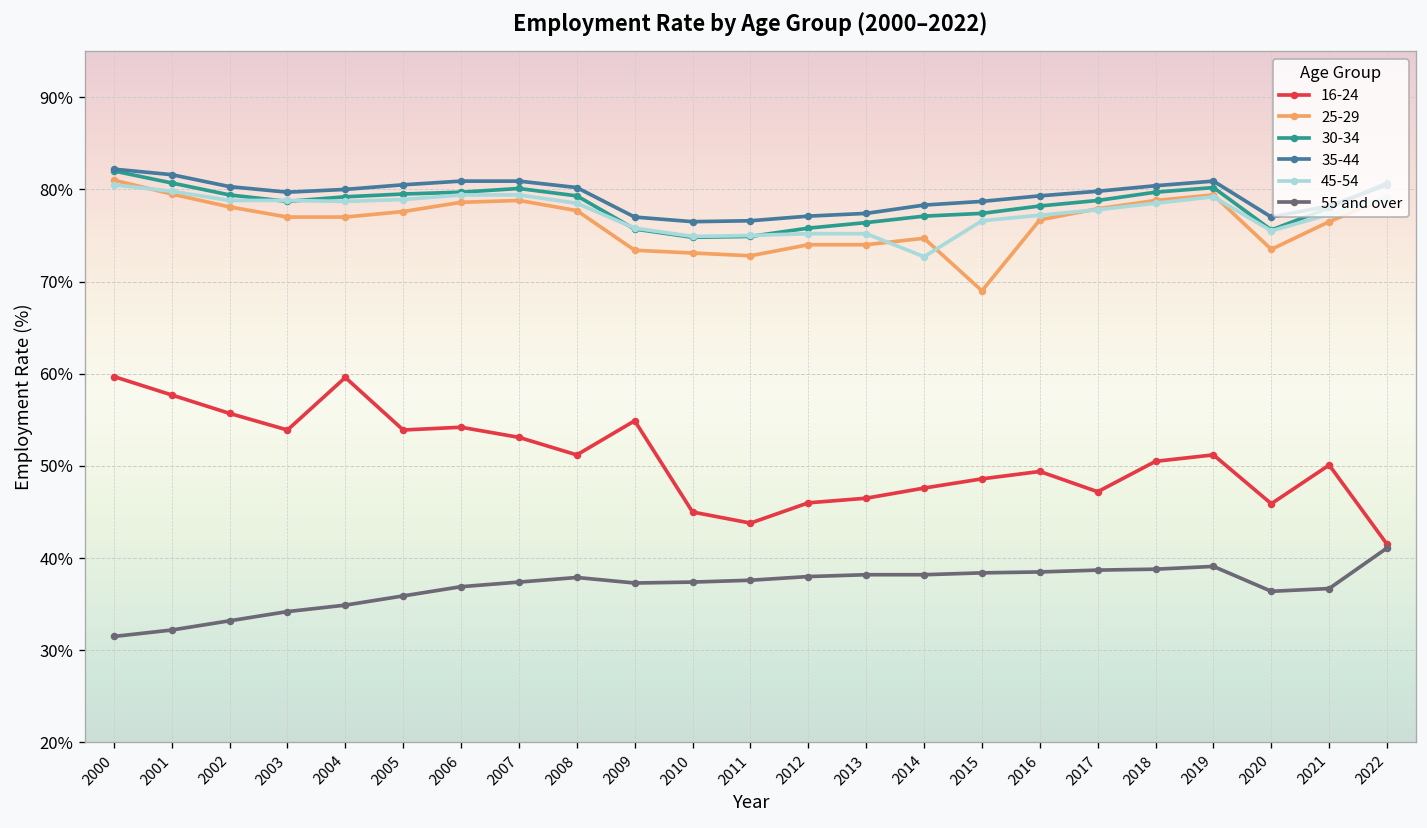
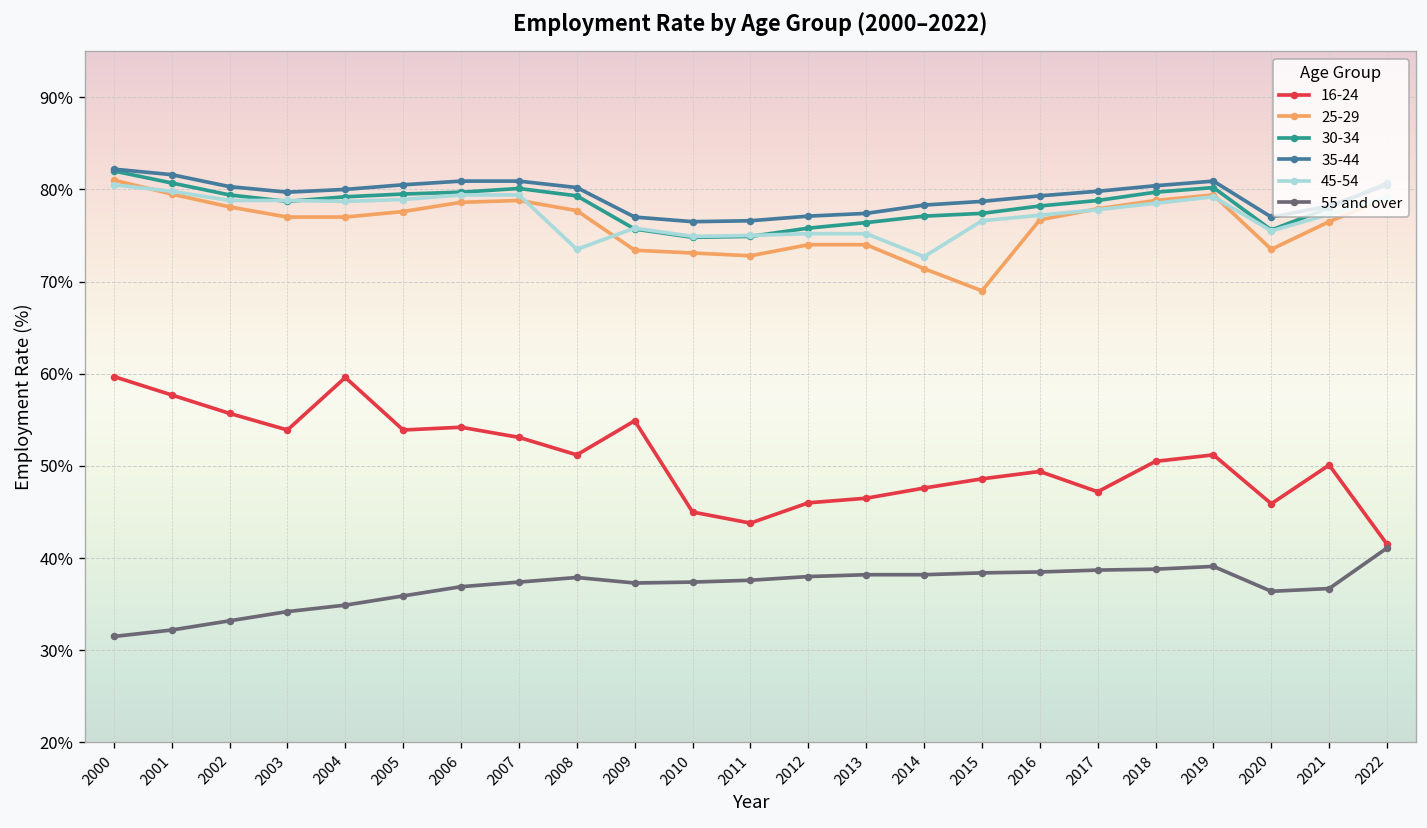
  {
    "16-24": {
      "2000": "60%",
      "2001": "58%",
      "2002": "56%",
      "2003": "54%",
      "2004": "60%",
      "2005": "54%",
      "2006": "54%",
      "2007": "53%",
      "2008": "51%",
      "2009": "55%",
      "2010": "45%",
      "2011": "44%",
      "2012": "46%",
      "2013": "47%",
      "2014": "48%",
      "2015": "49%",
      "2016": "49%",
      "2017": "47%",
      "2018": "51%",
      "2019": "51%",
      "2020": "46%",
      "2021": "50%",
      "2022": "42%"
    },
    "25-29": {
      "2000": "81%",
      "2002": "78%",
      "2003": "77%",
      "2004": "77%",
      "2005": "78%",
      "2006": "79%",
      "2007": "79%",
      "2008": "78%",
      "2009": "73%",
      "2010": "73%",
      "2011": "73%",
      "2012": "74%",
      "2013": "74%",
-     "2014": "75%",
+     "2014": "71%",
      "2015": "69%",
      "2016": "77%",
      "2020": "74%"
    },
    "45-54": {
      "2000": "81%",
      "2002": "79%",
      "2004": "79%",
      "2005": "79%",
      "2007": "79%",
-     "2008": "79%",
+     "2008": "74%",
      "2012": "75%",
      "2013": "75%",
      "2014": "73%",
      "2015": "77%",
      "2016": "77%"
    }
  }
